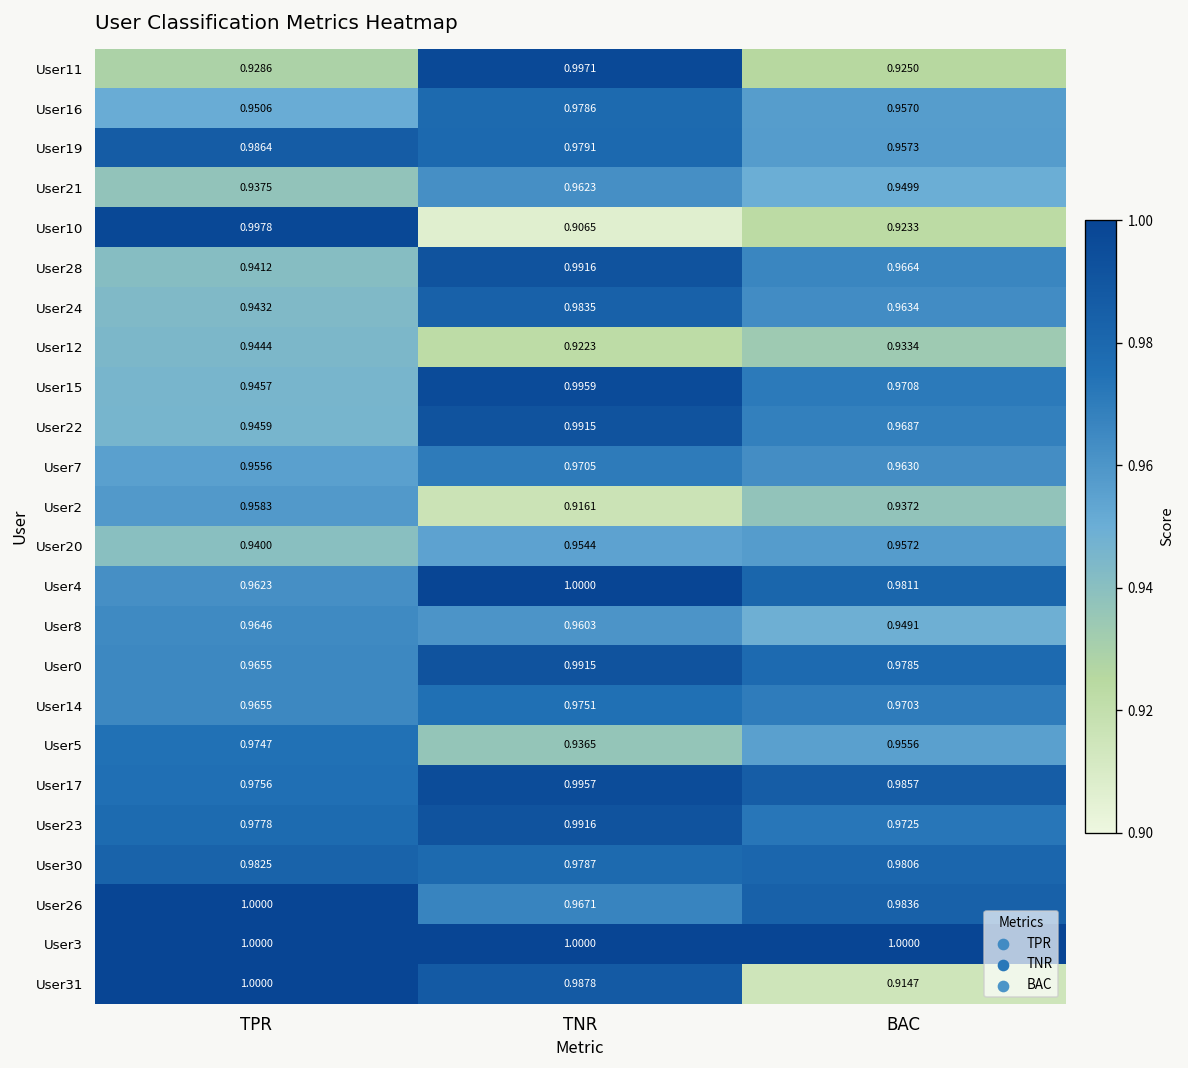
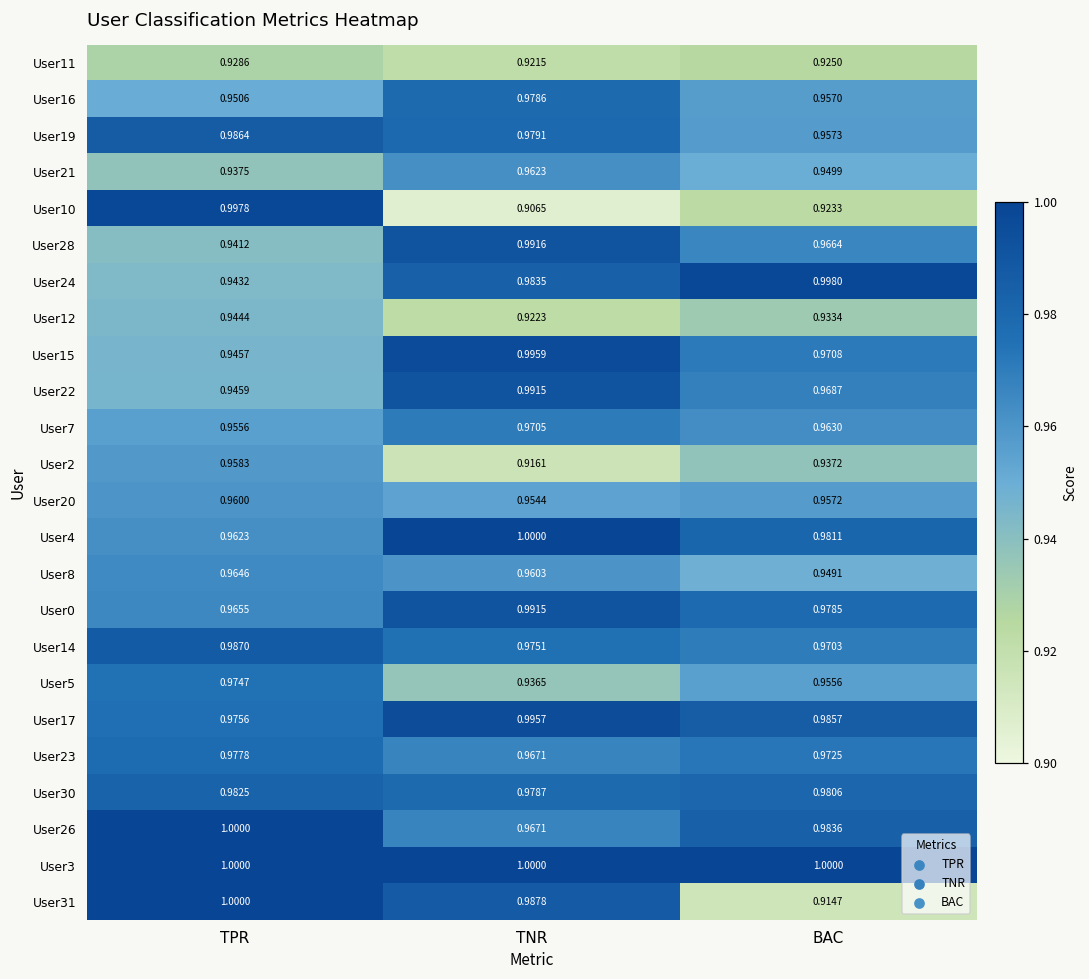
  {
    "User11": {
      "TPR": 0.9286,
-     "TNR": 0.9971,
+     "TNR": 0.9215,
      "BAC": 0.9250
    },
    "User16": {
      "TPR": 0.9506,
      "TNR": 0.9786,
      "BAC": 0.9570
    },
    "User19": {
      "TPR": 0.9864,
      "TNR": 0.9791,
      "BAC": 0.9573
    },
    "User21": {
      "TPR": 0.9375,
      "TNR": 0.9623,
      "BAC": 0.9499
    },
    "User10": {
      "TPR": 0.9978,
      "TNR": 0.9065,
      "BAC": 0.9233
    },
    "User28": {
      "TPR": 0.9412,
      "TNR": 0.9916,
      "BAC": 0.9664
    },
    "User24": {
      "TPR": 0.9432,
      "TNR": 0.9835,
-     "BAC": 0.9634
+     "BAC": 0.9980
    },
    "User12": {
      "TPR": 0.9444,
      "TNR": 0.9223,
      "BAC": 0.9334
    },
    "User15": {
      "TPR": 0.9457,
      "TNR": 0.9959,
      "BAC": 0.9708
    },
    "User22": {
      "TPR": 0.9459,
      "TNR": 0.9915,
      "BAC": 0.9687
    },
    "User7": {
      "TPR": 0.9556,
      "TNR": 0.9705,
      "BAC": 0.9630
    },
    "User2": {
      "TPR": 0.9583,
      "TNR": 0.9161,
      "BAC": 0.9372
    },
    "User20": {
-     "TPR": 0.9400,
+     "TPR": 0.9600,
      "TNR": 0.9544,
      "BAC": 0.9572
    },
    "User4": {
      "TPR": 0.9623,
      "TNR": 1.0000,
      "BAC": 0.9811
    },
    "User8": {
      "TPR": 0.9646,
      "TNR": 0.9603,
      "BAC": 0.9491
    },
    "User0": {
      "TPR": 0.9655,
      "TNR": 0.9915,
      "BAC": 0.9785
    },
    "User14": {
-     "TPR": 0.9655,
+     "TPR": 0.9870,
      "TNR": 0.9751,
      "BAC": 0.9703
    },
    "User5": {
      "TPR": 0.9747,
      "TNR": 0.9365,
      "BAC": 0.9556
    },
    "User17": {
      "TPR": 0.9756,
      "TNR": 0.9957,
      "BAC": 0.9857
    },
    "User23": {
      "TPR": 0.9778,
-     "TNR": 0.9916,
+     "TNR": 0.9671,
      "BAC": 0.9725
    },
    "User30": {
      "TPR": 0.9825,
      "TNR": 0.9787,
      "BAC": 0.9806
    },
    "User26": {
      "TPR": 1.0000,
      "TNR": 0.9671,
      "BAC": 0.9836
    },
    "User3": {
      "TPR": 1.0000,
      "TNR": 1.0000,
      "BAC": 1.0000
    },
    "User31": {
      "TPR": 1.0000,
      "TNR": 0.9878,
      "BAC": 0.9147
    }
  }
